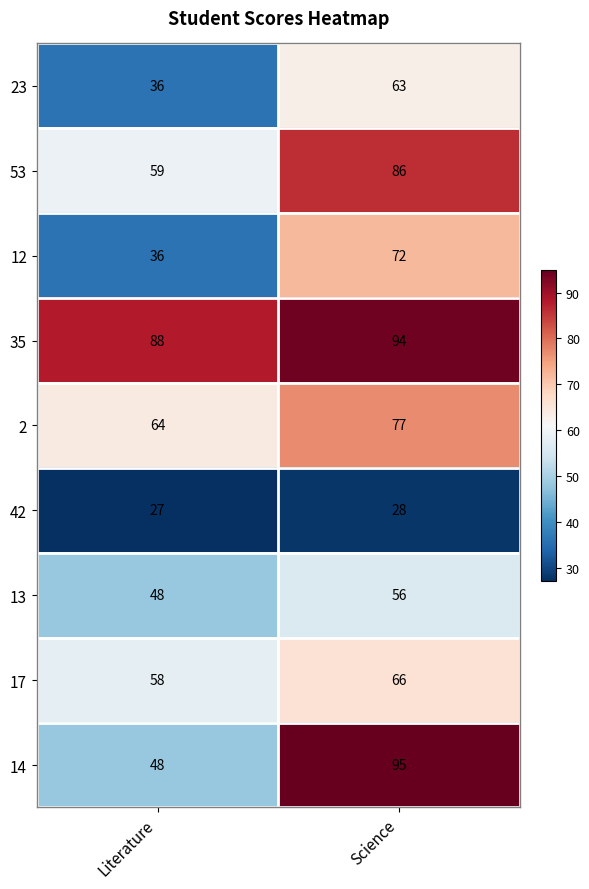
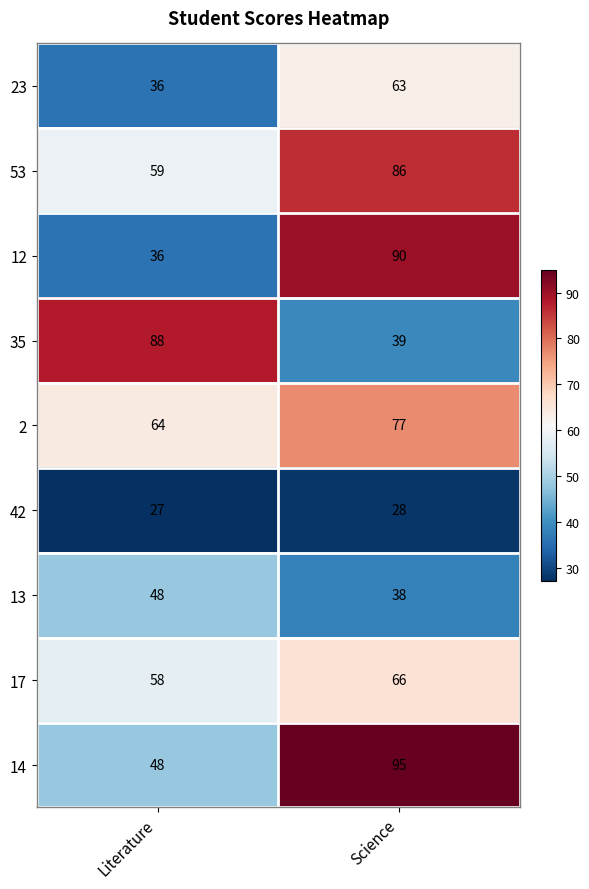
  {
    "23": {
      "Literature": 36,
      "Science": 63
    },
    "53": {
      "Literature": 59,
      "Science": 86
    },
    "12": {
      "Literature": 36,
-     "Science": 72
+     "Science": 90
    },
    "35": {
      "Literature": 88,
-     "Science": 94
+     "Science": 39
    },
    "2": {
      "Literature": 64,
      "Science": 77
    },
    "42": {
      "Literature": 27,
      "Science": 28
    },
    "13": {
      "Literature": 48,
-     "Science": 56
+     "Science": 38
    },
    "17": {
      "Literature": 58,
      "Science": 66
    },
    "14": {
      "Literature": 48,
      "Science": 95
    }
  }
